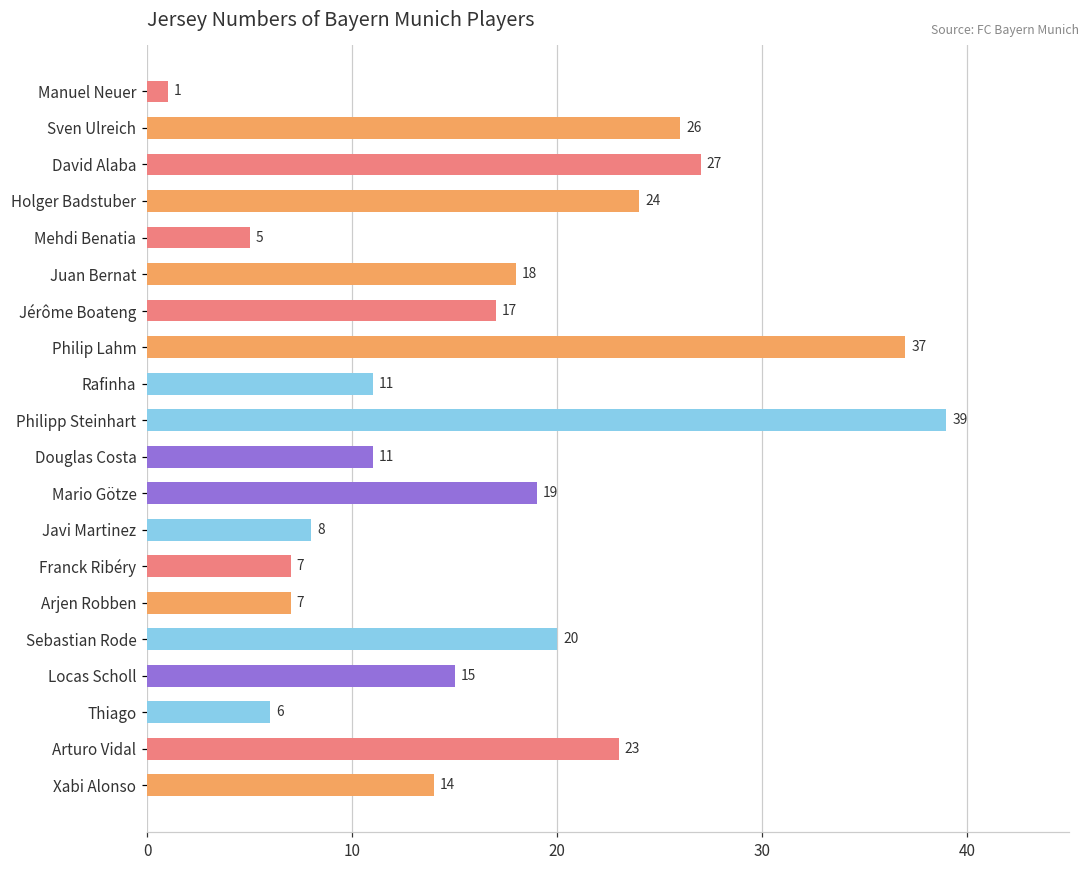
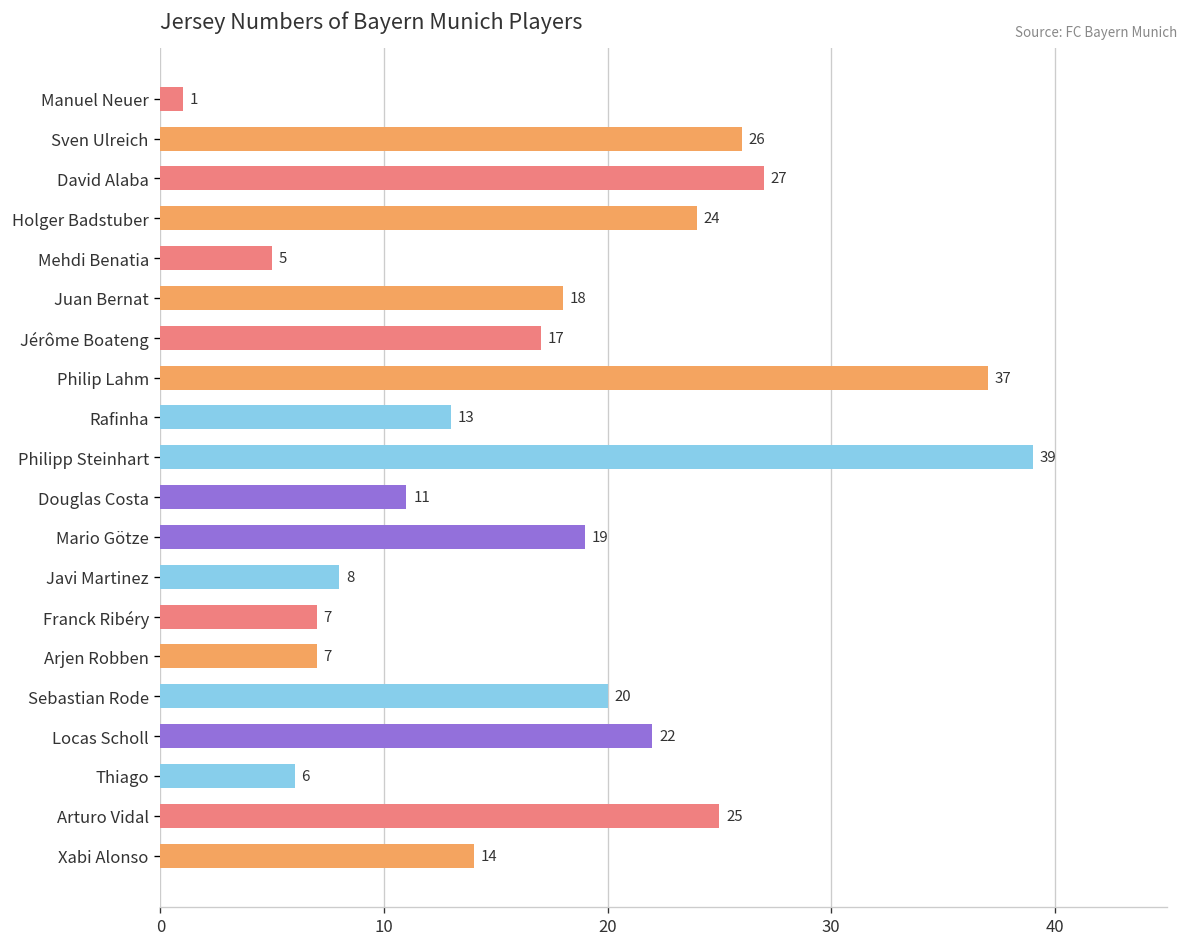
  {
    "Manuel Neuer": 1,
    "Sven Ulreich": 26,
    "David Alaba": 27,
    "Holger Badstuber": 24,
    "Mehdi Benatia": 5,
    "Juan Bernat": 18,
    "Jérôme Boateng": 17,
    "Philip Lahm": 37,
-   "Rafinha": 11,
+   "Rafinha": 13,
    "Philipp Steinhart": 39,
    "Douglas Costa": 11,
    "Mario Götze": 19,
    "Javi Martinez": 8,
    "Franck Ribéry": 7,
    "Arjen Robben": 7,
    "Sebastian Rode": 20,
-   "Locas Scholl": 15,
+   "Locas Scholl": 22,
    "Thiago": 6,
-   "Arturo Vidal": 23,
+   "Arturo Vidal": 25,
    "Xabi Alonso": 14
  }
